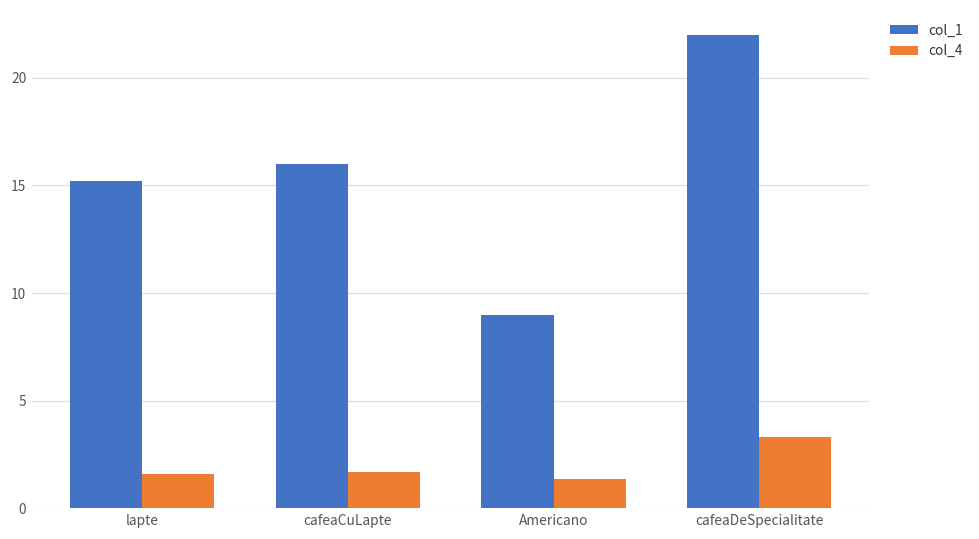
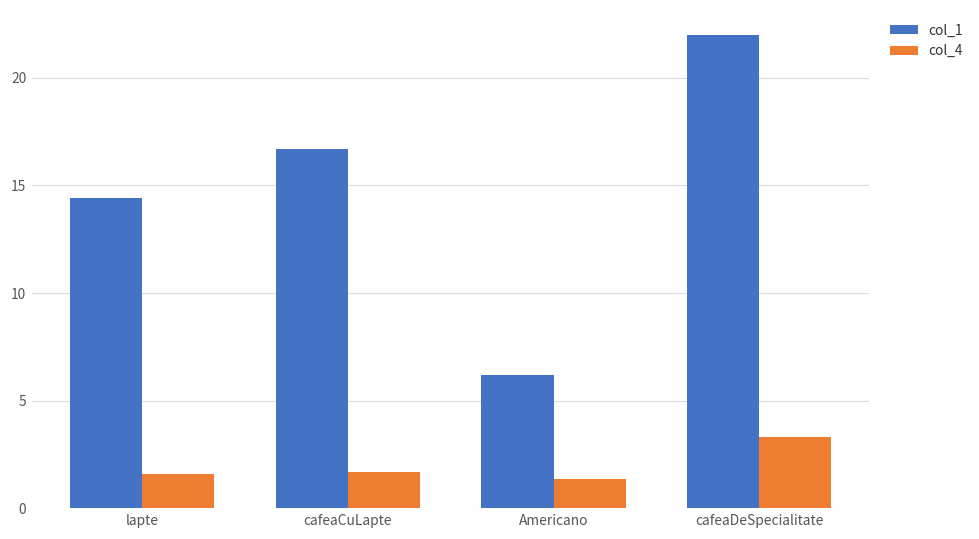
  {
    "col_1": {
-     "lapte": 15.2,
-     "cafeaCuLapte": 16.0,
-     "Americano": 9.0,
+     "lapte": 14.4,
+     "cafeaCuLapte": 16.7,
+     "Americano": 6.2,
      "cafeaDeSpecialitate": 22.0
    },
    "col_4": {
      "lapte": 1.6,
      "cafeaCuLapte": 1.7,
      "Americano": 1.4,
      "cafeaDeSpecialitate": 3.3
    }
  }
